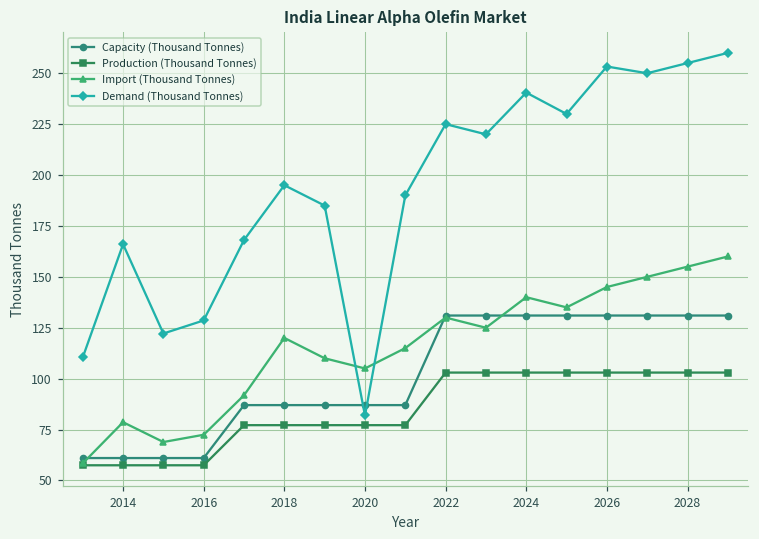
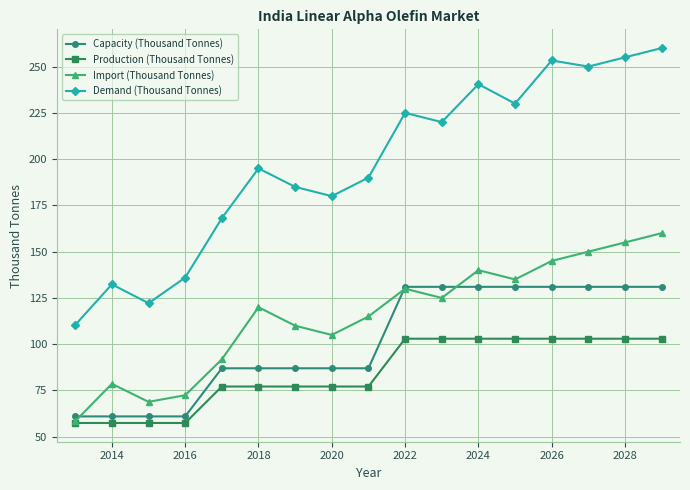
  {
    "Demand (Thousand Tonnes)": {
-     "2014": 166,
-     "2016": 129,
+     "2014": 132,
+     "2016": 136,
      "2018": 195,
-     "2020": 82,
+     "2020": 180,
      "2022": 225,
      "2024": 241,
      "2026": 253,
      "2028": 255
    }
  }
